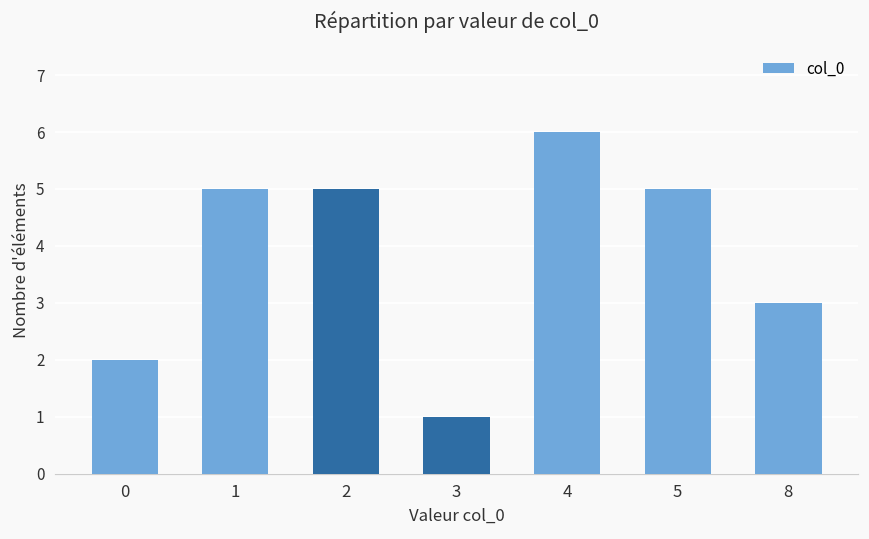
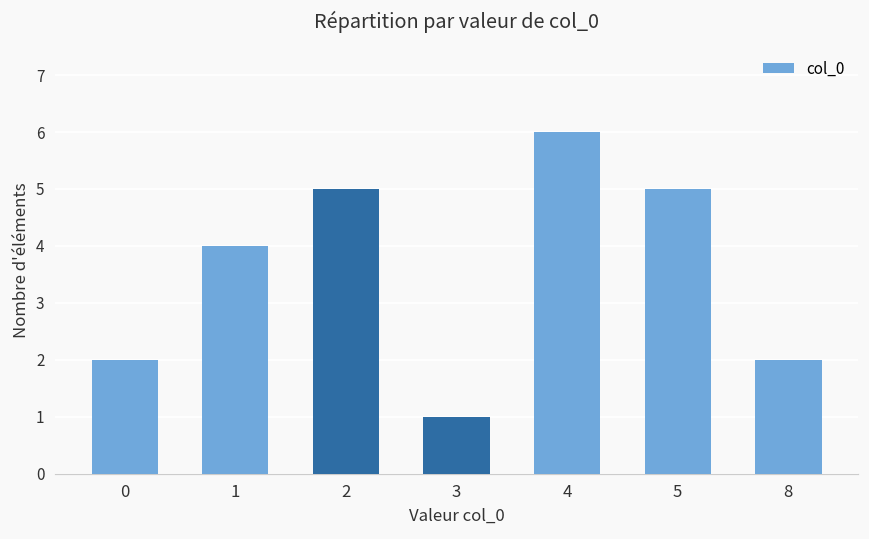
  {
    "0": 2,
-   "1": 5,
+   "1": 4,
    "2": 5,
    "3": 1,
    "4": 6,
    "5": 5,
-   "8": 3
+   "8": 2
  }
